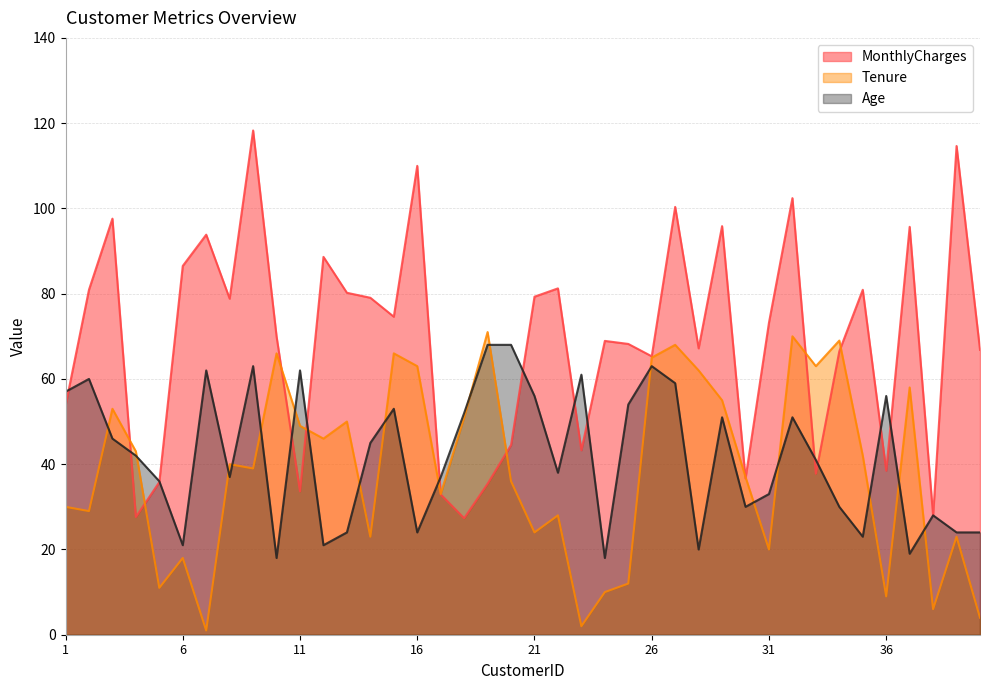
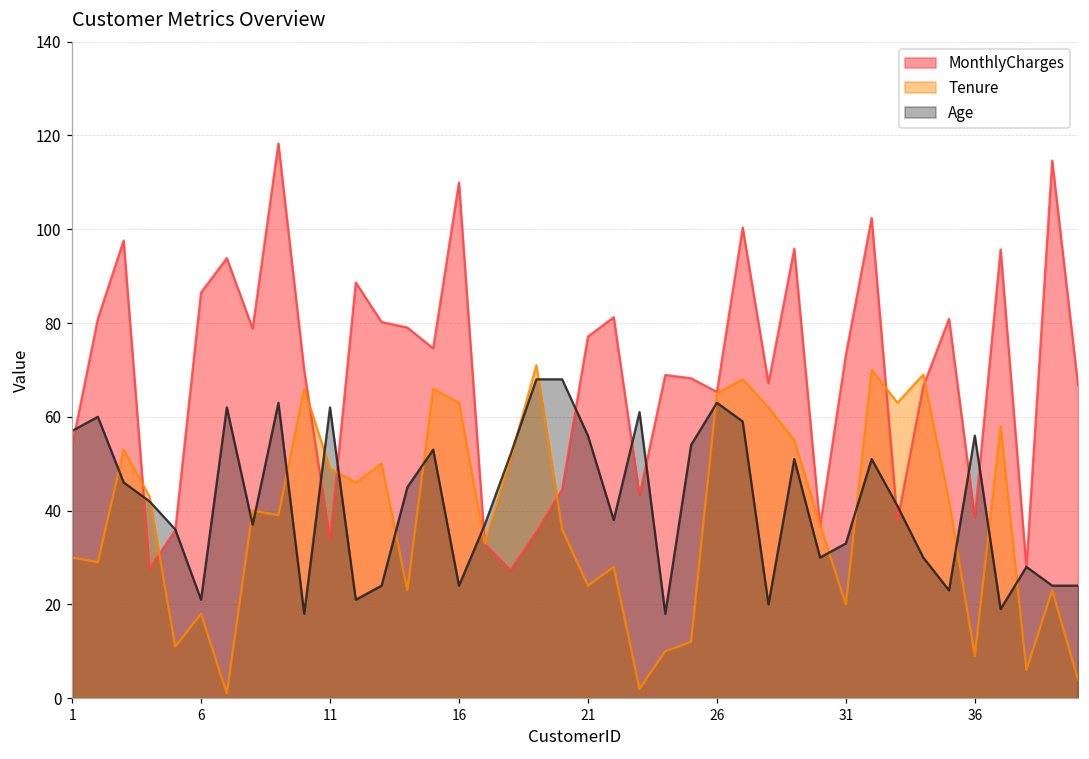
  {
    "MonthlyCharges": {
      "1": 54,
      "6": 87,
      "11": 34,
      "16": 110,
-     "21": 79,
+     "21": 77,
      "31": 73,
      "36": 38
    },
    "Tenure": {
      "1": 30,
      "6": 18,
      "11": 49,
      "16": 63,
      "21": 24,
      "31": 20,
      "36": 9
    },
    "Age": {
      "1": 57,
      "6": 21,
      "11": 62,
      "16": 24,
      "21": 56,
      "26": 63,
      "31": 33,
      "36": 56
    }
  }
